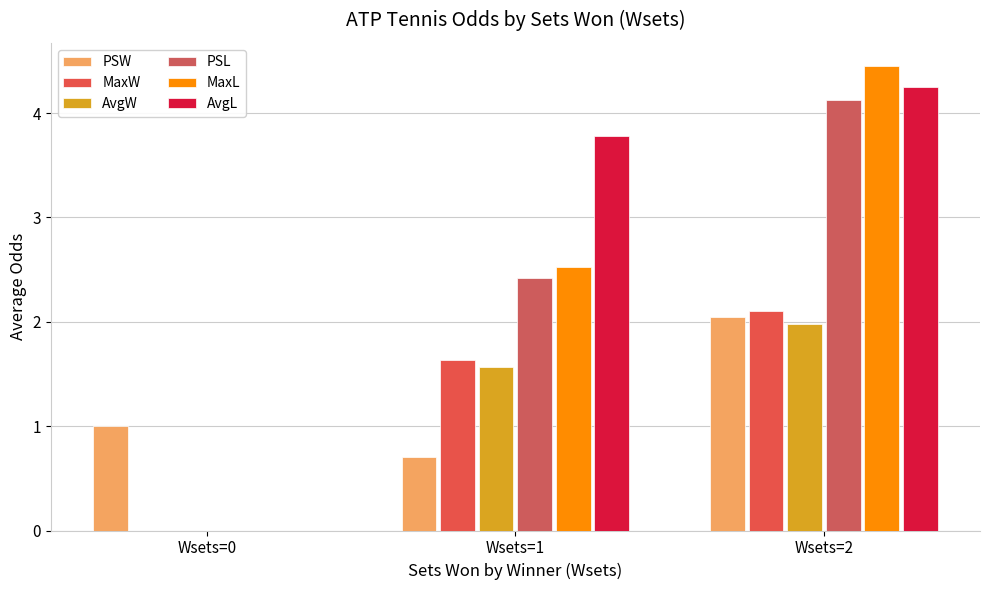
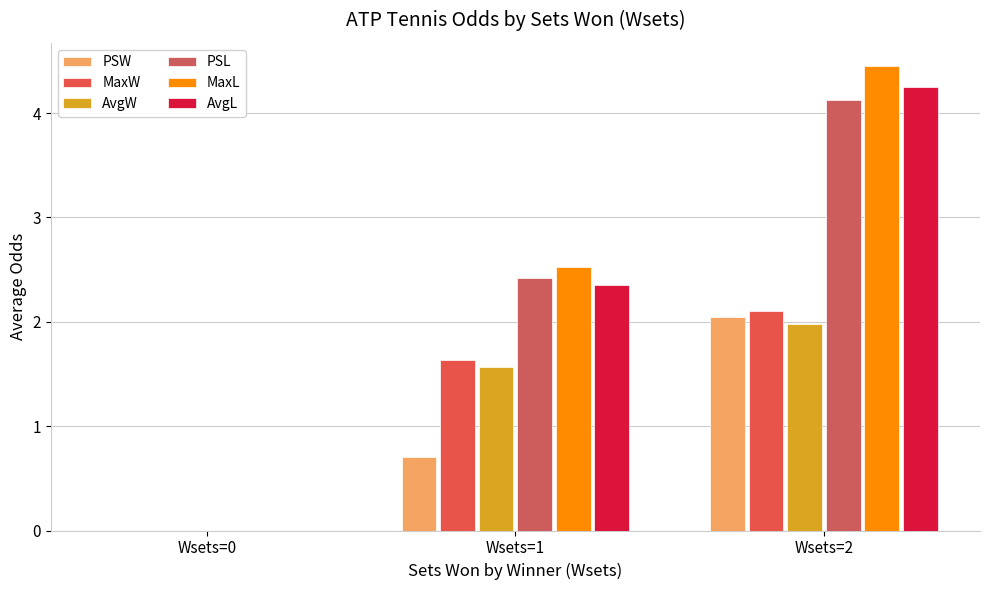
  {
    "PSW": {
-     "Wsets=0": 1,
+     "Wsets=0": 0,
      "Wsets=1": 0.70,
      "Wsets=2": 2.05
    },
    "AvgL": {
      "Wsets=0": 0.00,
-     "Wsets=1": 3.78,
+     "Wsets=1": 2.35,
      "Wsets=2": 4.25
    }
  }
